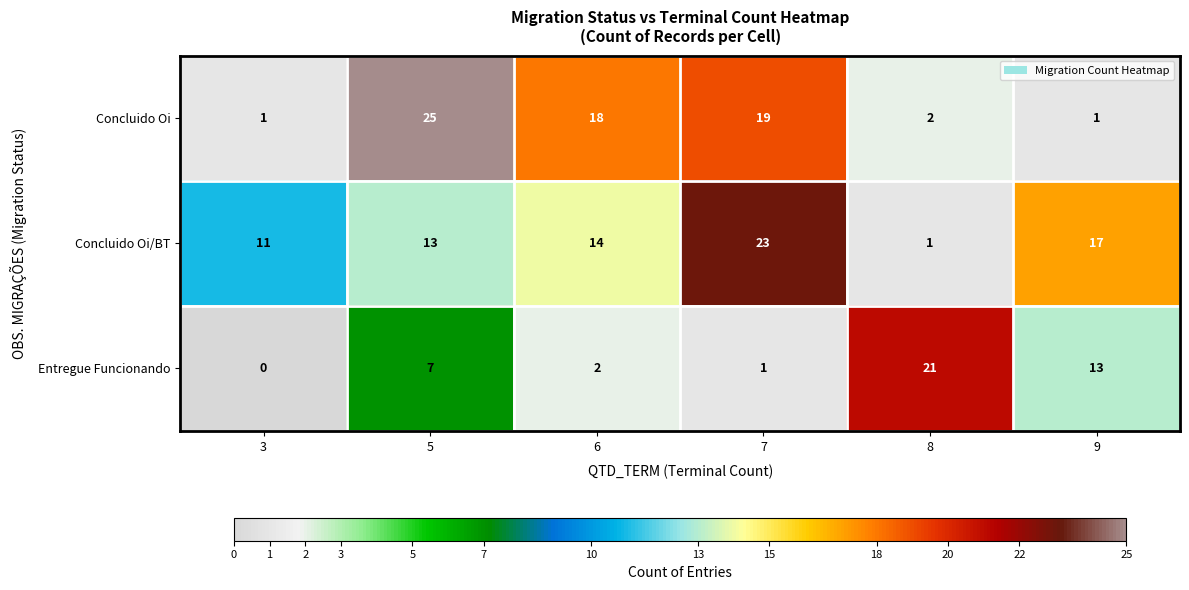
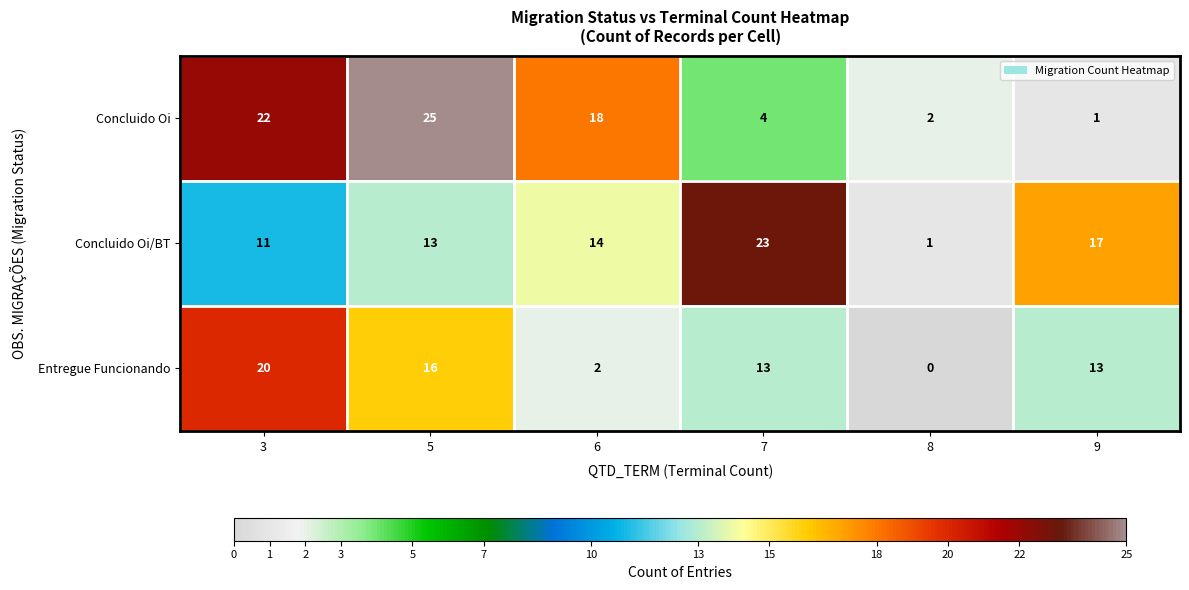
  {
    "Concluido Oi": {
-     "3": 1,
+     "3": 22,
      "5": 25,
      "6": 18,
-     "7": 19,
+     "7": 4,
      "8": 2,
      "9": 1
    },
    "Concluido Oi/BT": {
      "3": 11,
      "5": 13,
      "6": 14,
      "7": 23,
      "8": 1,
      "9": 17
    },
    "Entregue Funcionando": {
-     "3": 0,
-     "5": 7,
+     "3": 20,
+     "5": 16,
      "6": 2,
-     "7": 1,
-     "8": 21,
+     "7": 13,
+     "8": 0,
      "9": 13
    }
  }
